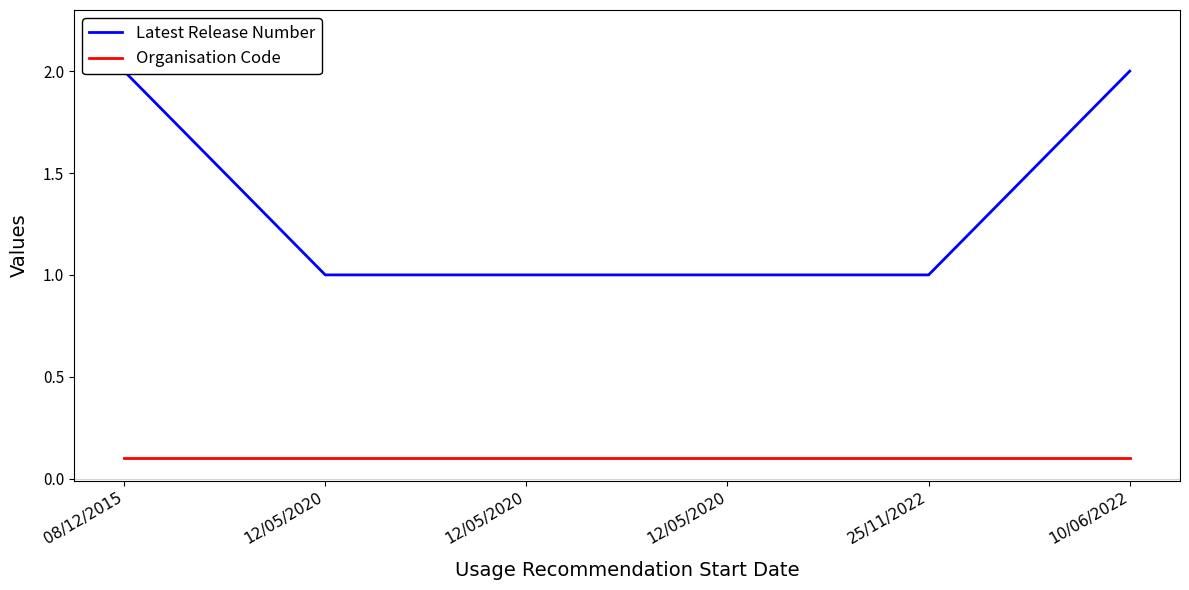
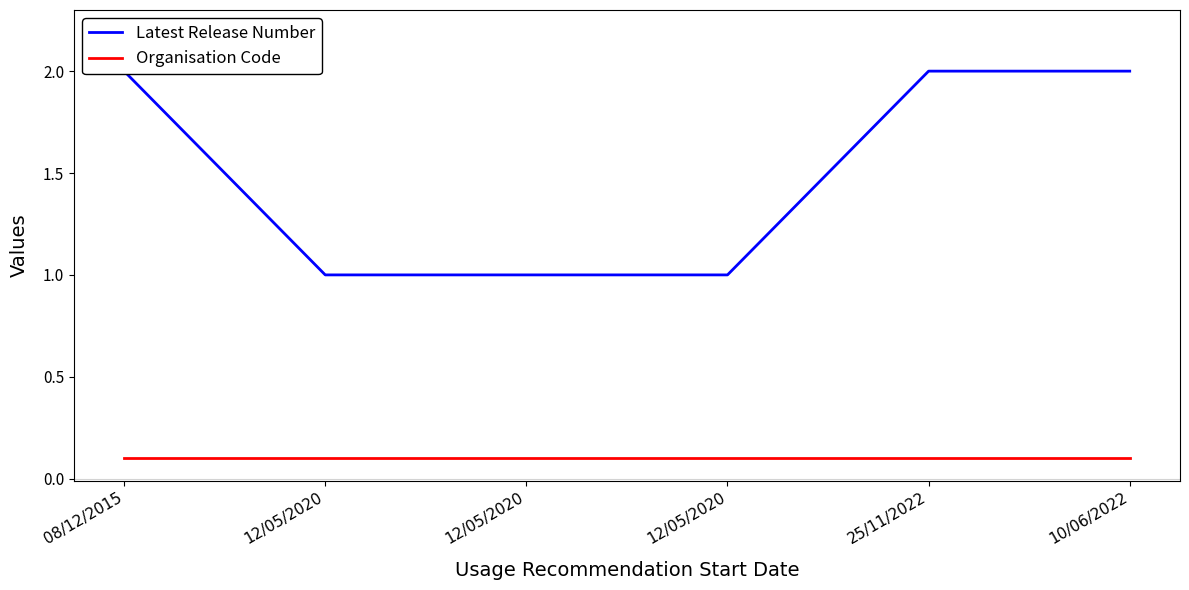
  {
    "Latest Release Number": {
-     "25/11/2022": 1,
+     "25/11/2022": 2,
      "10/06/2022": 2
    },
    "Organisation Code": {
      "08/12/2015": 0.10,
      "25/11/2022": 0.10,
      "10/06/2022": 0.10
    }
  }
